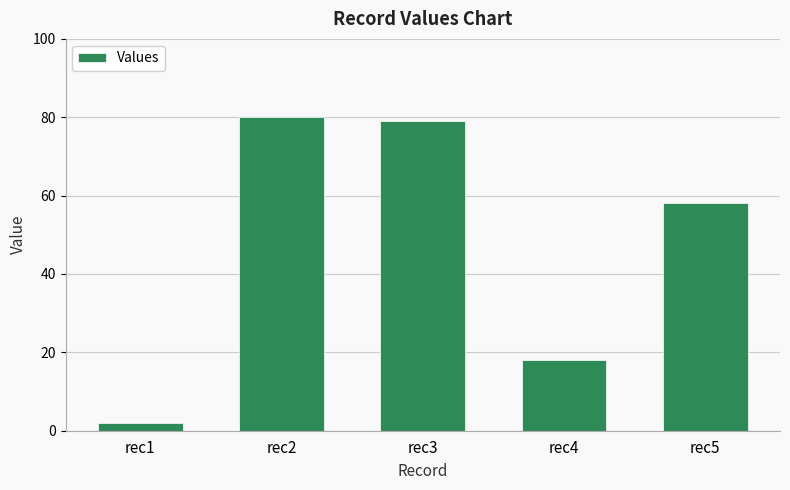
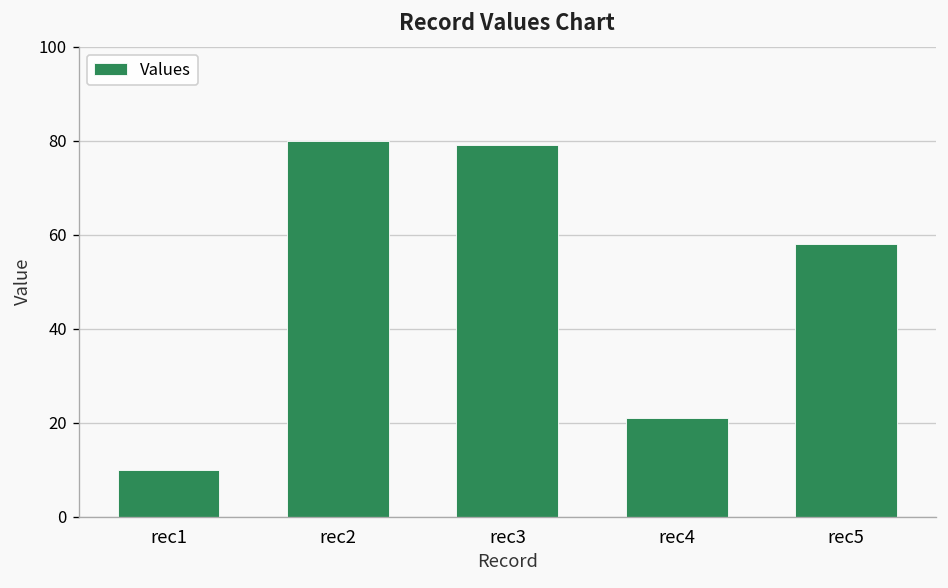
  {
-   "rec1": 2,
+   "rec1": 10,
    "rec2": 80,
    "rec3": 79,
-   "rec4": 18,
+   "rec4": 21,
    "rec5": 58
  }
